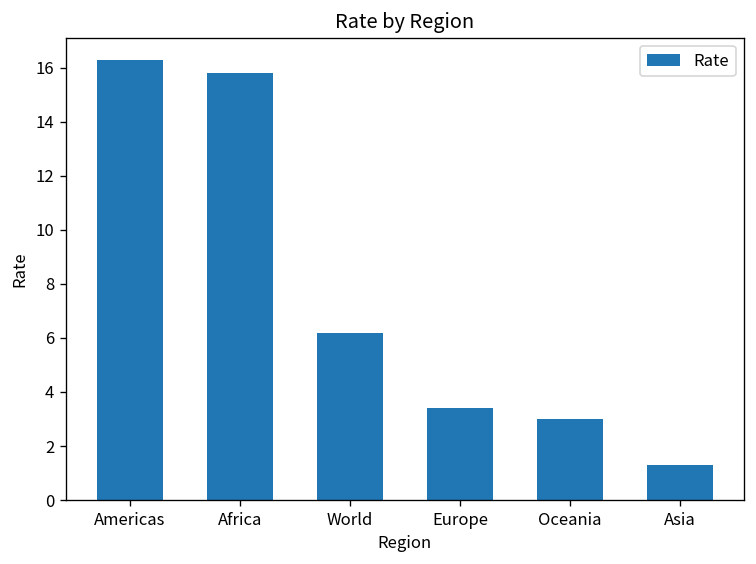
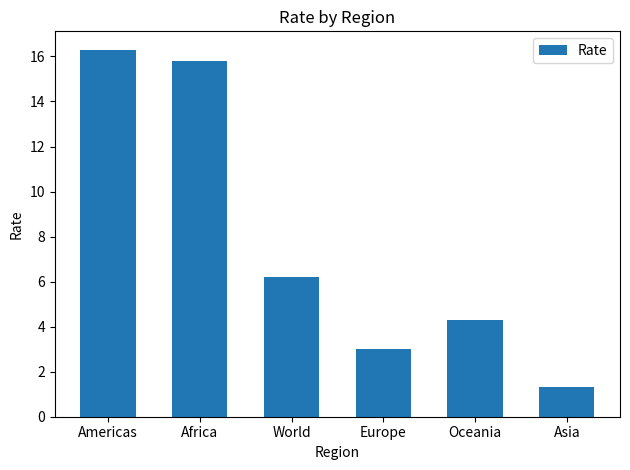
  {
    "Americas": 16.3,
    "Africa": 15.8,
    "World": 6.2,
-   "Europe": 3.4,
-   "Oceania": 3.0,
+   "Europe": 3.0,
+   "Oceania": 4.3,
    "Asia": 1.3
  }
